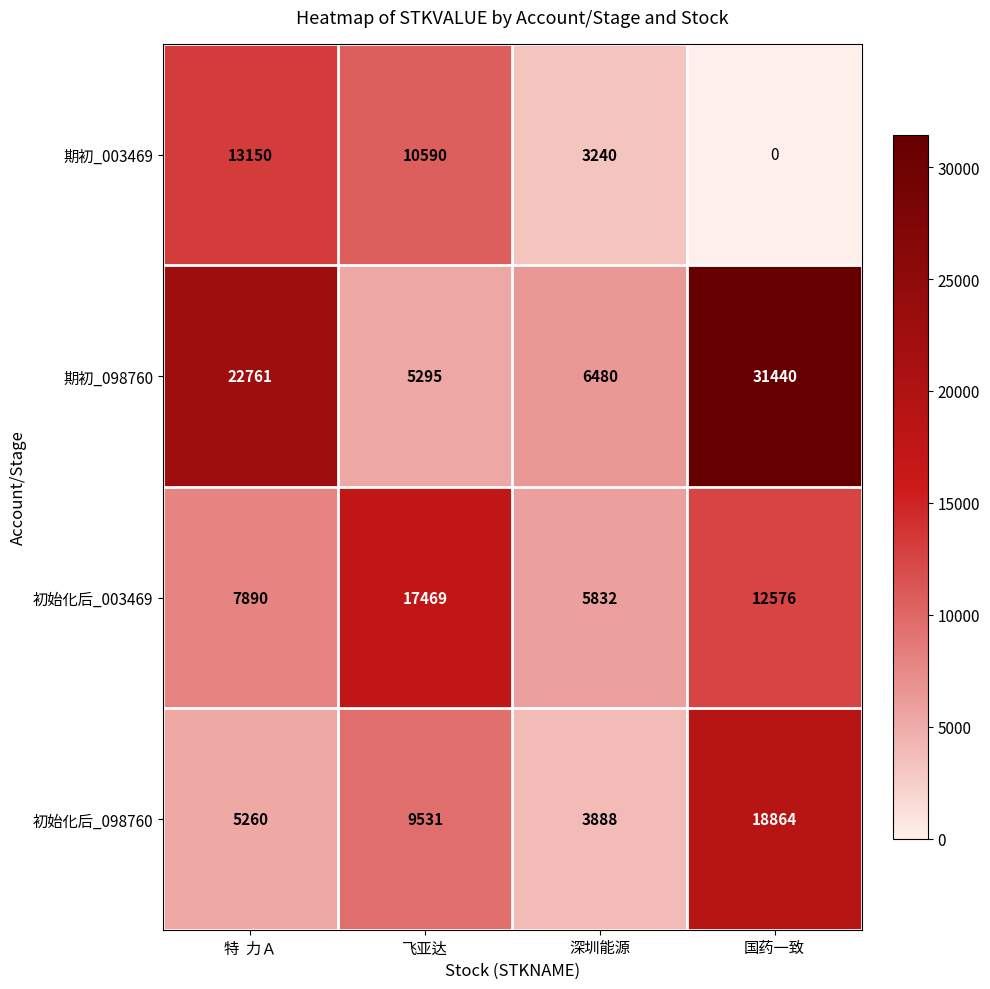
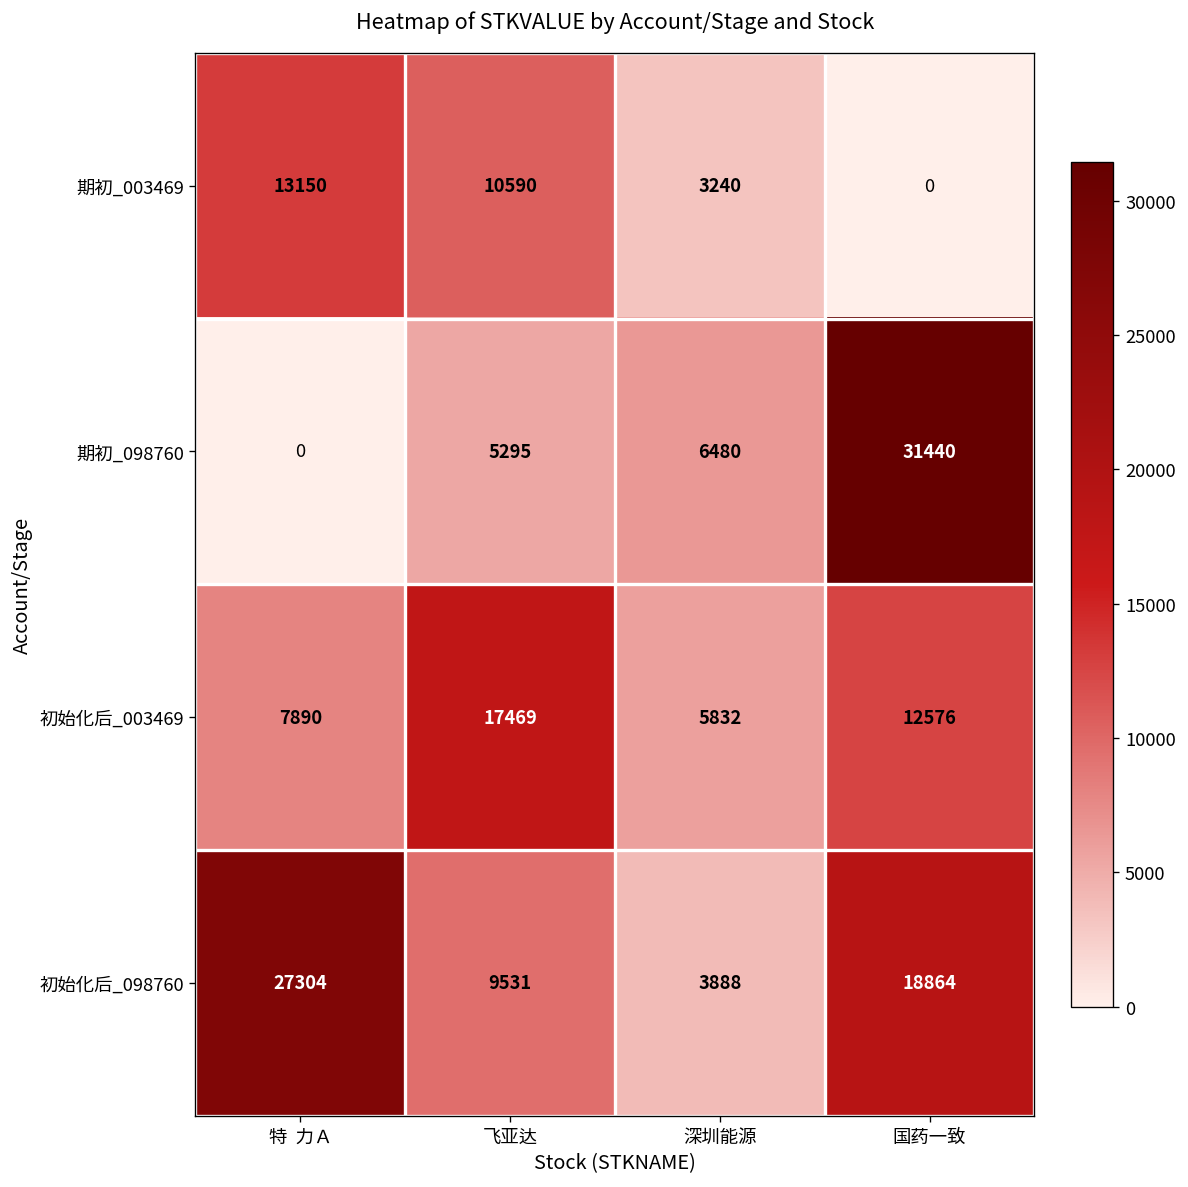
  {
    "期初_003469": {
      "特 力Ａ": 13150,
      "飞亚达": 10590,
      "深圳能源": 3240,
      "国药一致": 0
    },
    "期初_098760": {
-     "特 力Ａ": 22761,
+     "特 力Ａ": 0,
      "飞亚达": 5295,
      "深圳能源": 6480,
      "国药一致": 31440
    },
    "初始化后_003469": {
      "特 力Ａ": 7890,
      "飞亚达": 17469,
      "深圳能源": 5832,
      "国药一致": 12576
    },
    "初始化后_098760": {
-     "特 力Ａ": 5260,
+     "特 力Ａ": 27304,
      "飞亚达": 9531,
      "深圳能源": 3888,
      "国药一致": 18864
    }
  }
